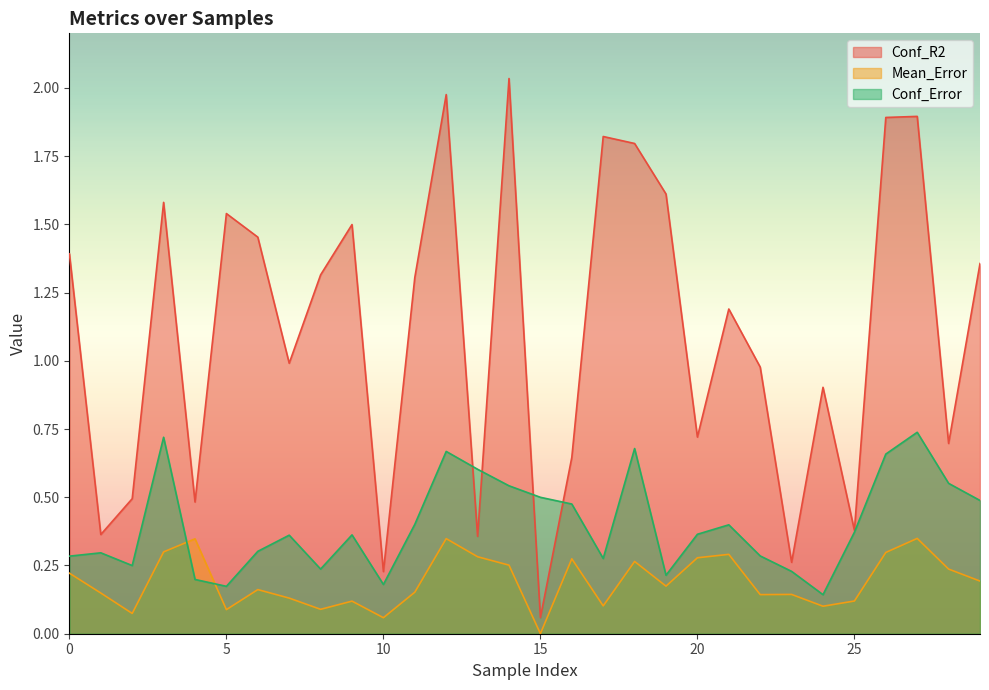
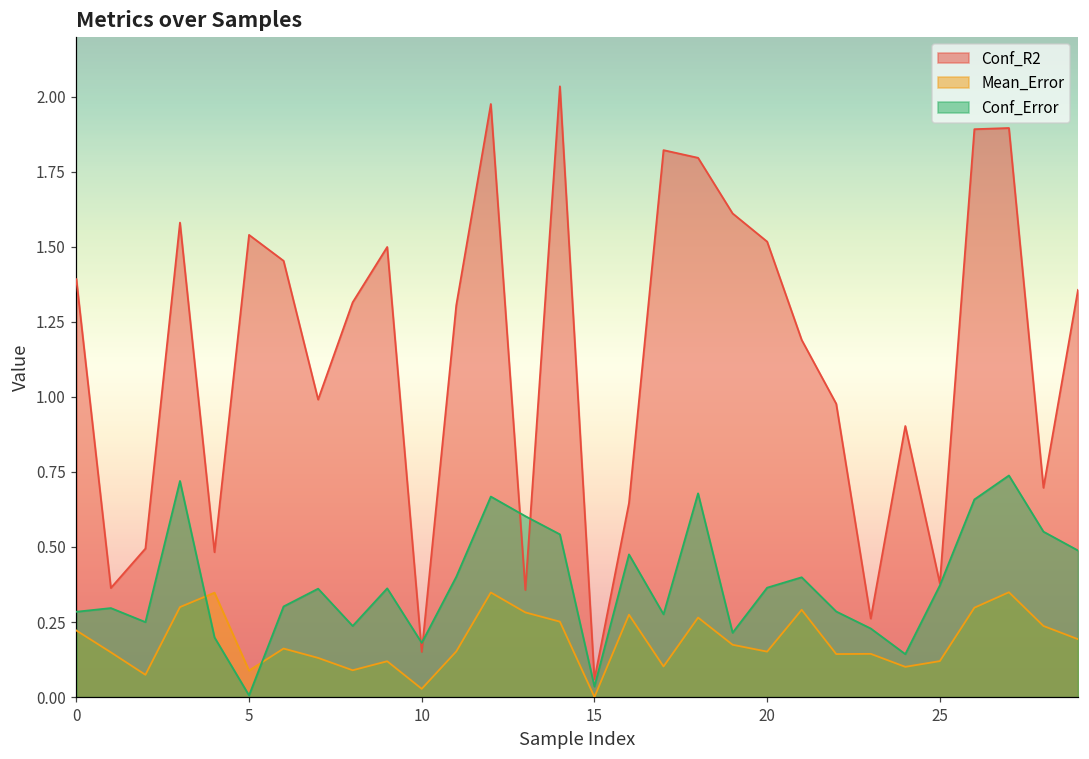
  {
    "Conf_R2": {
      "0": 1.39,
      "5": 1.54,
-     "10": 0.23,
+     "10": 0.15,
      "15": 0.06,
-     "20": 0.72
+     "20": 1.52
    },
    "Mean_Error": {
      "0": 0.22,
      "5": 0.09,
-     "10": 0.06,
+     "10": 0.03,
      "15": 0.00,
-     "20": 0.28,
+     "20": 0.15,
      "25": 0.12
    },
    "Conf_Error": {
      "0": 0.28,
-     "5": 0.17,
+     "5": 0.01,
      "10": 0.18,
-     "15": 0.50,
+     "15": 0.04,
      "20": 0.36
    }
  }
